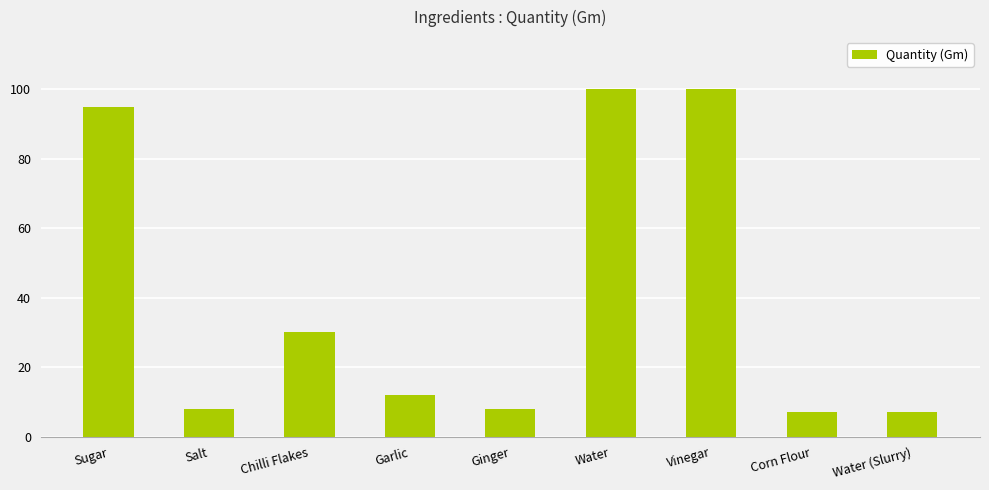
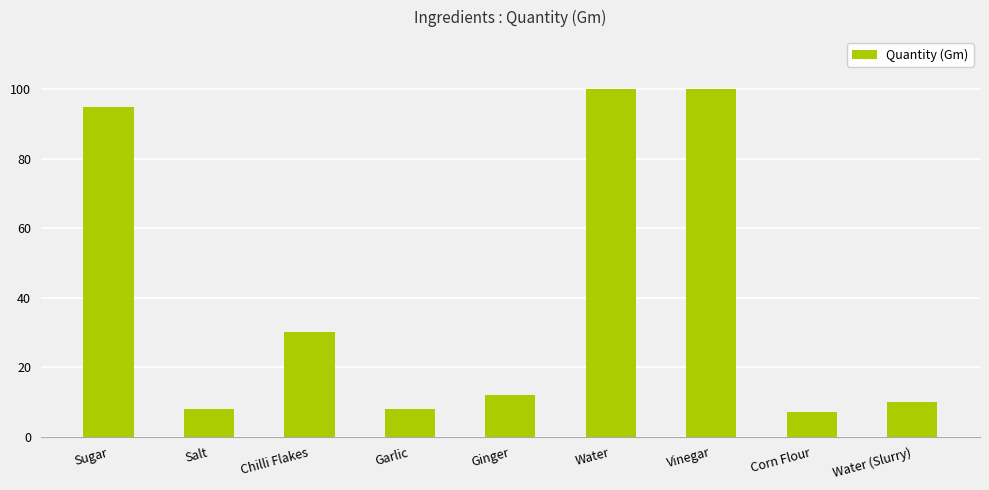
  {
    "Sugar": 95,
    "Salt": 8,
    "Chilli Flakes": 30,
-   "Garlic": 12,
-   "Ginger": 8,
+   "Garlic": 8,
+   "Ginger": 12,
    "Water": 100,
    "Vinegar": 100,
    "Corn Flour": 7,
-   "Water (Slurry)": 7
+   "Water (Slurry)": 10
  }
